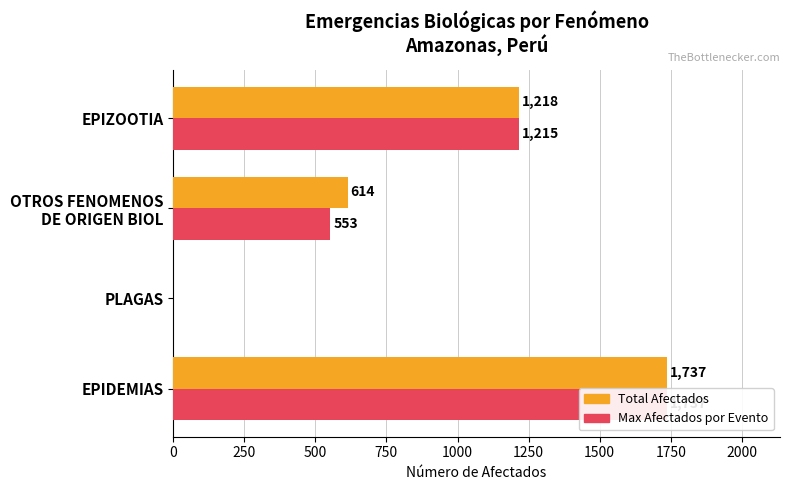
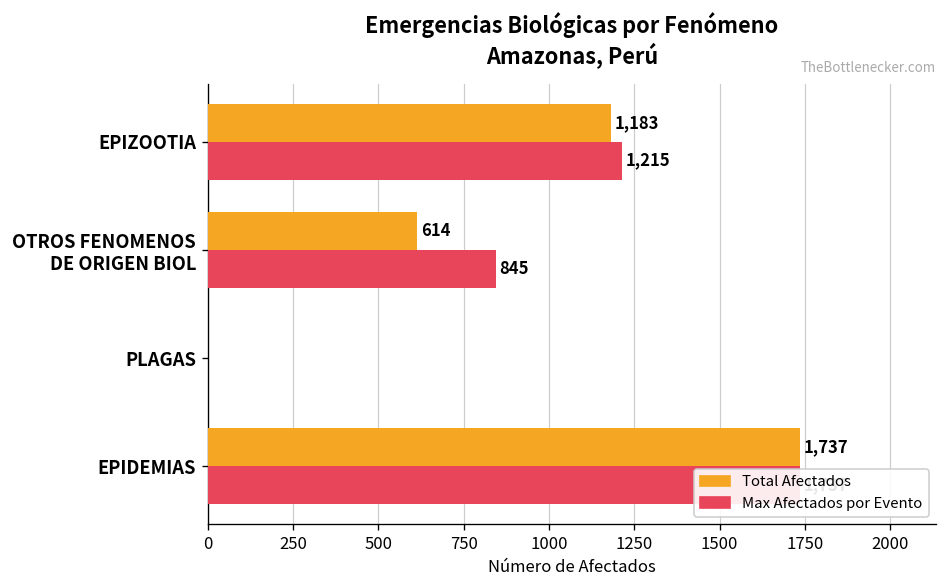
  {
    "Total Afectados": {
-     "EPIZOOTIA": "1,218",
+     "EPIZOOTIA": "1,183",
      "OTROS FENOMENOS DE ORIGEN BIOL": "614",
      "EPIDEMIAS": "1,737"
    },
    "Max Afectados por Evento": {
      "EPIZOOTIA": "1,215",
-     "OTROS FENOMENOS DE ORIGEN BIOL": "553"
+     "OTROS FENOMENOS DE ORIGEN BIOL": "845"
    }
  }
